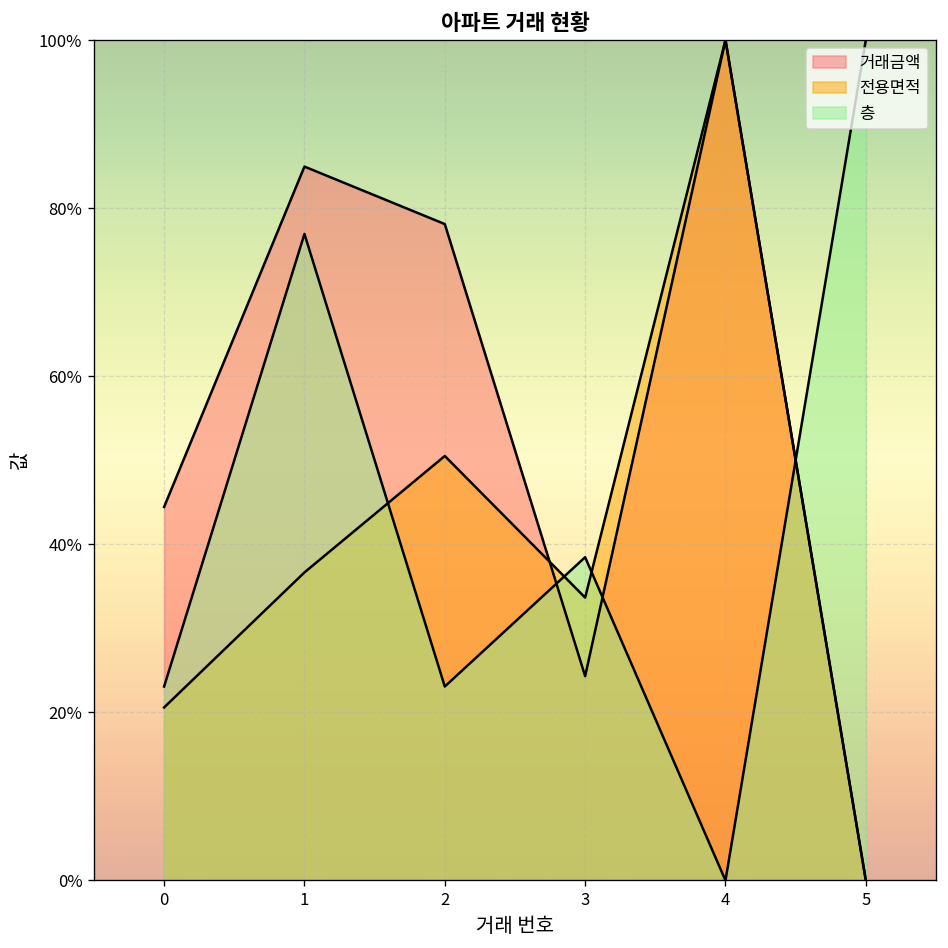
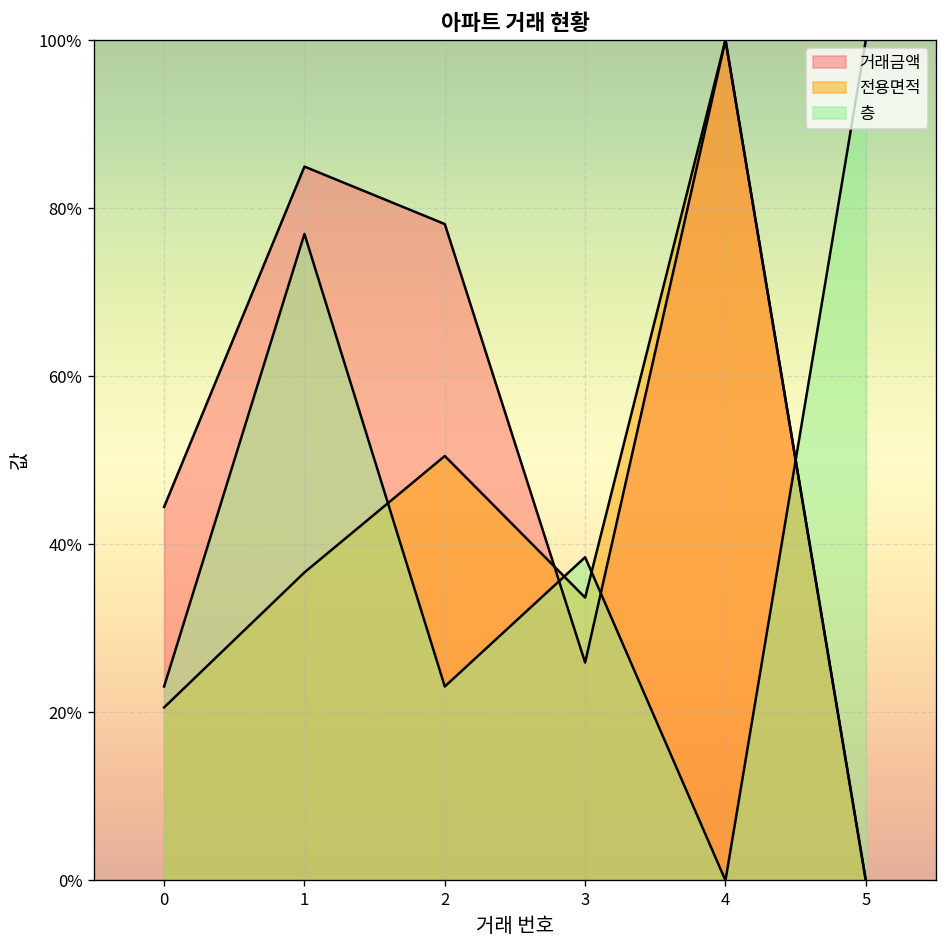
  {
    "거래금액": {
      "0": "44%",
      "1": "85%",
      "2": "78%",
-     "3": "24%"
+     "3": "26%"
    },
    "전용면적": {
      "0": "21%",
      "1": "37%",
      "2": "51%",
      "3": "34%"
    },
    "층": {
      "0": "23%",
      "1": "77%",
      "2": "23%",
      "3": "38%",
      "4": "0%",
      "5": "100%"
    }
  }
